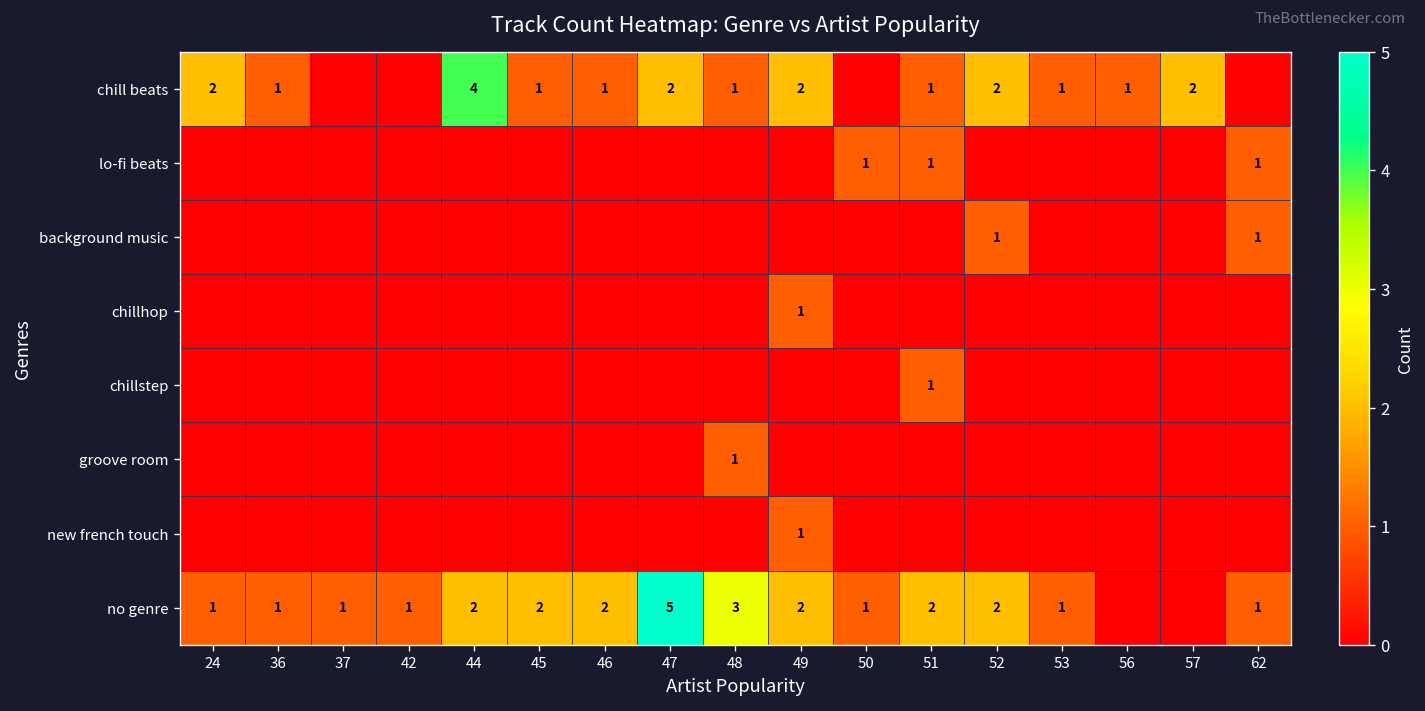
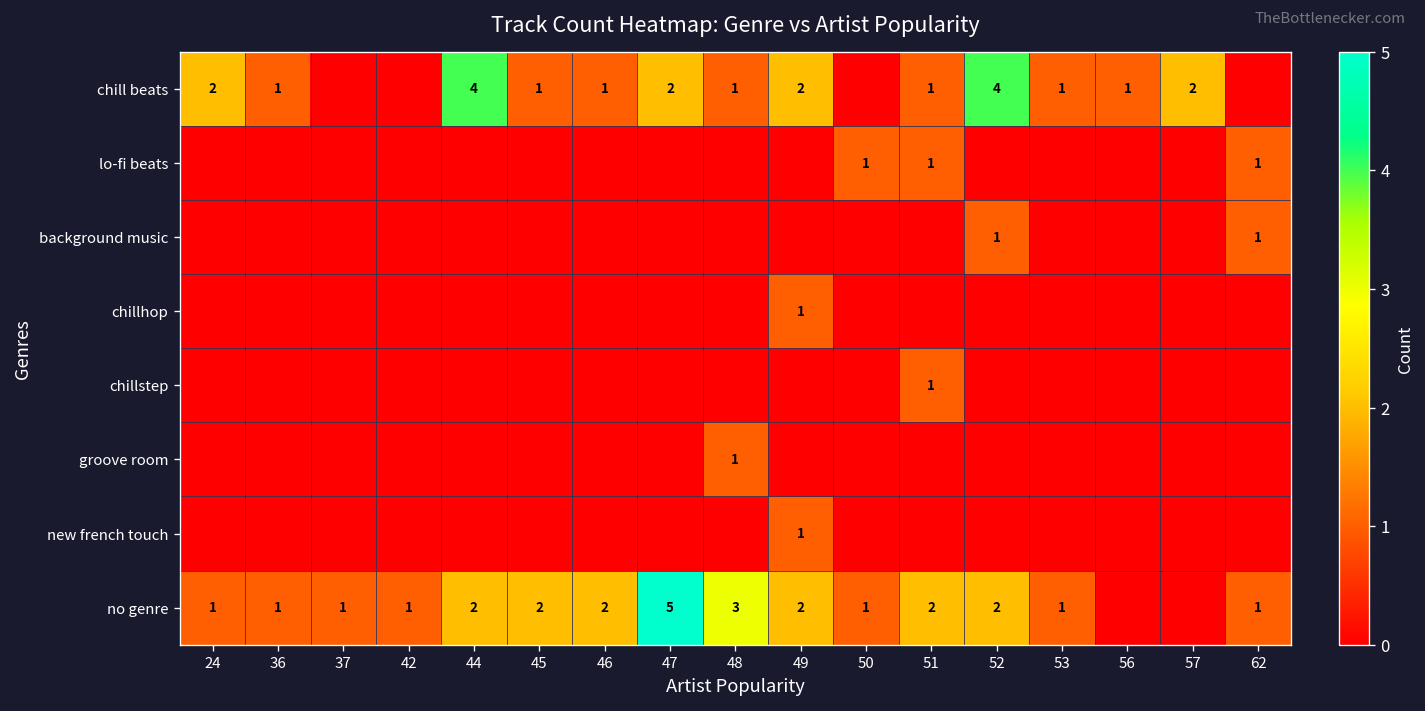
  {
    "chill beats": {
      "24": 2,
      "36": 1,
      "44": 4,
      "45": 1,
      "46": 1,
      "47": 2,
      "48": 1,
      "49": 2,
      "51": 1,
-     "52": 2,
+     "52": 4,
      "53": 1,
      "56": 1,
      "57": 2
    },
    "lo-fi beats": {
      "50": 1,
      "51": 1,
      "62": 1
    },
    "background music": {
      "52": 1,
      "62": 1
    },
    "chillhop": {
      "49": 1
    },
    "chillstep": {
      "51": 1
    },
    "groove room": {
      "48": 1
    },
    "new french touch": {
      "49": 1
    },
    "no genre": {
      "24": 1,
      "36": 1,
      "37": 1,
      "42": 1,
      "44": 2,
      "45": 2,
      "46": 2,
      "47": 5,
      "48": 3,
      "49": 2,
      "50": 1,
      "51": 2,
      "52": 2,
      "53": 1,
      "62": 1
    }
  }
